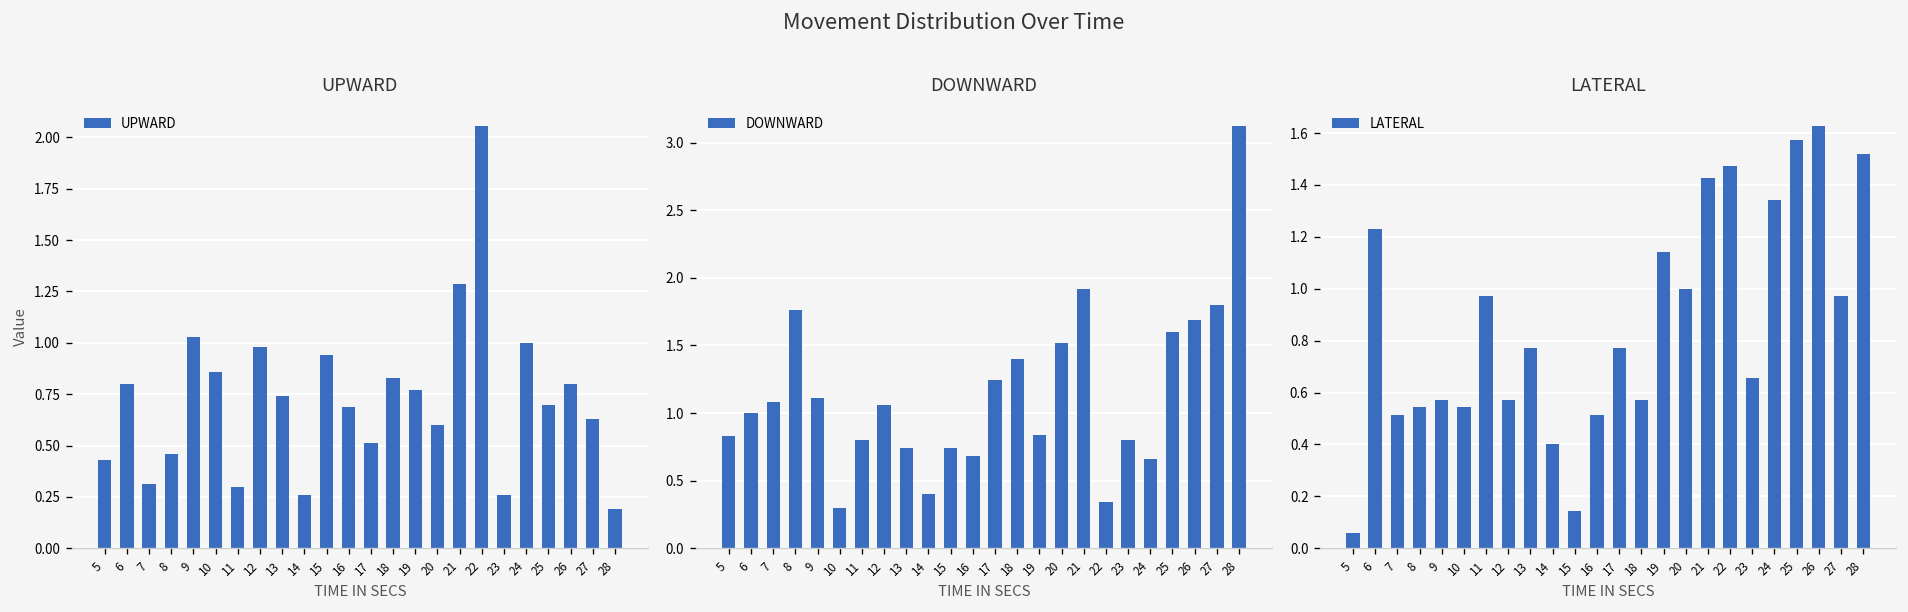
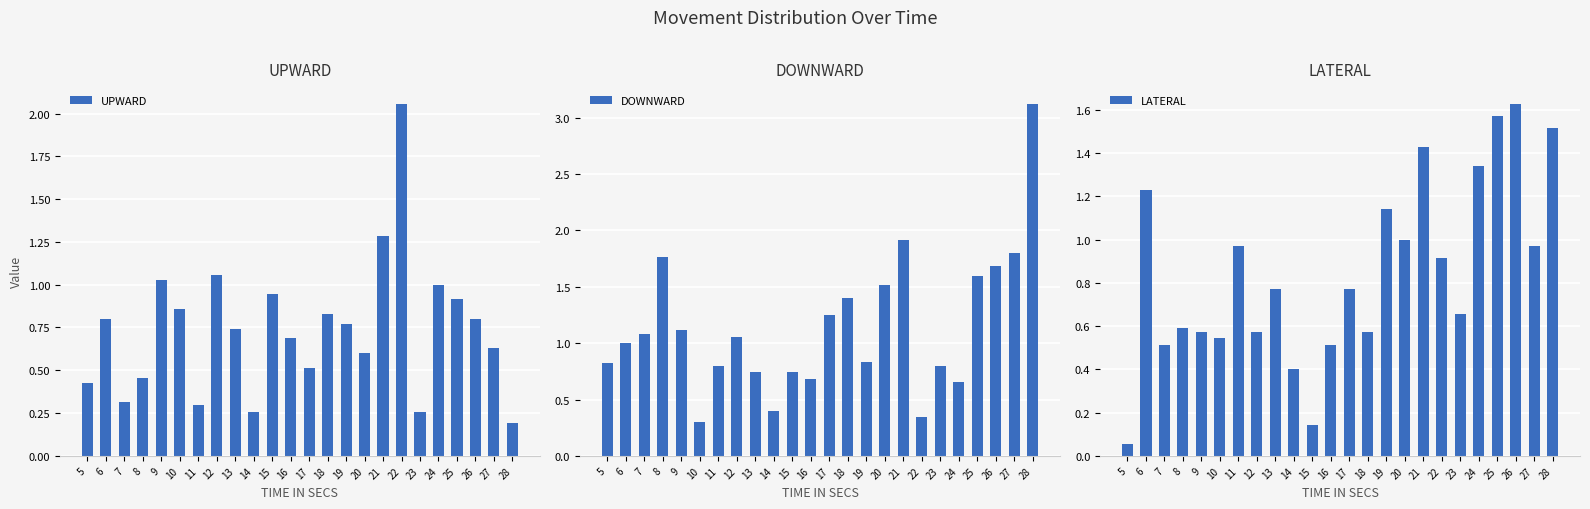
  {
    "UPWARD": {
      "5": 0.43,
      "6": 0.80,
      "7": 0.31,
      "8": 0.46,
      "9": 1.03,
      "10": 0.86,
      "11": 0.30,
-     "12": 0.98,
+     "12": 1.06,
      "13": 0.74,
      "14": 0.26,
      "15": 0.94,
      "16": 0.69,
      "17": 0.51,
      "18": 0.83,
      "19": 0.77,
      "20": 0.60,
      "21": 1.29,
      "22": 2.06,
      "23": 0.26,
      "24": 1.00,
-     "25": 0.70,
+     "25": 0.91,
      "26": 0.80,
      "27": 0.63,
      "28": 0.19
    },
    "DOWNWARD": {
      "5": 0.83,
      "6": 1.00,
      "7": 1.08,
      "8": 1.76,
      "9": 1.11,
      "10": 0.30,
      "11": 0.80,
      "12": 1.06,
      "13": 0.74,
      "14": 0.40,
      "15": 0.74,
      "16": 0.69,
      "17": 1.25,
      "18": 1.40,
      "19": 0.84,
      "20": 1.51,
      "21": 1.91,
      "22": 0.34,
      "23": 0.80,
      "24": 0.66,
      "25": 1.60,
      "26": 1.69,
      "27": 1.80,
      "28": 3.13
    },
    "LATERAL": {
      "5": 0.06,
      "6": 1.23,
      "7": 0.51,
-     "8": 0.54,
+     "8": 0.59,
      "9": 0.57,
      "10": 0.54,
      "11": 0.97,
      "12": 0.57,
      "13": 0.77,
      "14": 0.40,
      "15": 0.14,
      "16": 0.51,
      "17": 0.77,
      "18": 0.57,
      "19": 1.14,
      "20": 1.00,
      "21": 1.43,
-     "22": 1.47,
+     "22": 0.91,
      "23": 0.66,
      "24": 1.34,
      "25": 1.57,
      "26": 1.63,
      "27": 0.97,
      "28": 1.52
    }
  }
